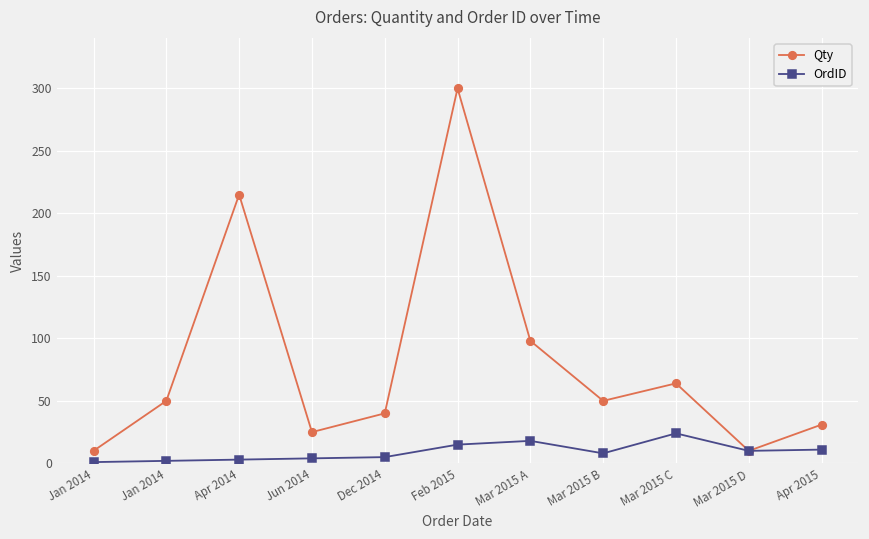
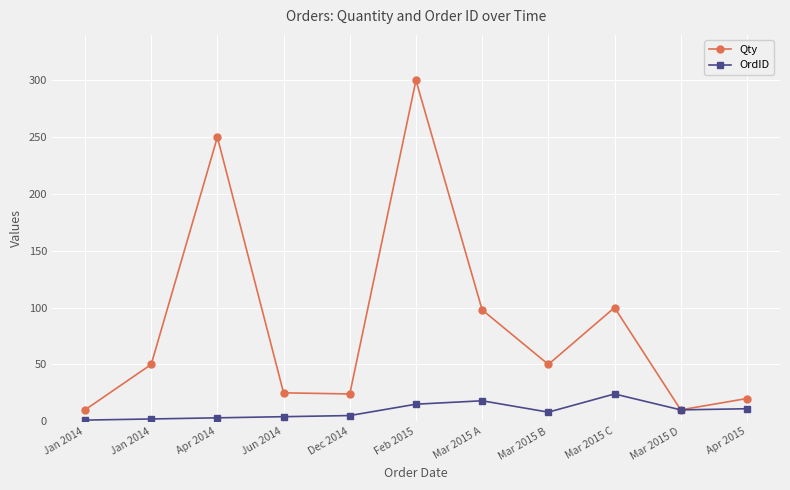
  {
    "Qty": {
-     "Apr 2014": 215,
+     "Apr 2014": 250,
      "Jun 2014": 25,
-     "Dec 2014": 40,
+     "Dec 2014": 24,
      "Feb 2015": 300,
      "Mar 2015 A": 98,
      "Mar 2015 B": 50,
-     "Mar 2015 C": 64,
-     "Apr 2015": 31
+     "Mar 2015 C": 100,
+     "Apr 2015": 20
    },
    "OrdID": {
      "Apr 2014": 3,
      "Jun 2014": 4,
      "Dec 2014": 5,
      "Feb 2015": 15,
      "Mar 2015 A": 18,
      "Mar 2015 B": 8,
      "Mar 2015 C": 24,
      "Apr 2015": 11
    }
  }
